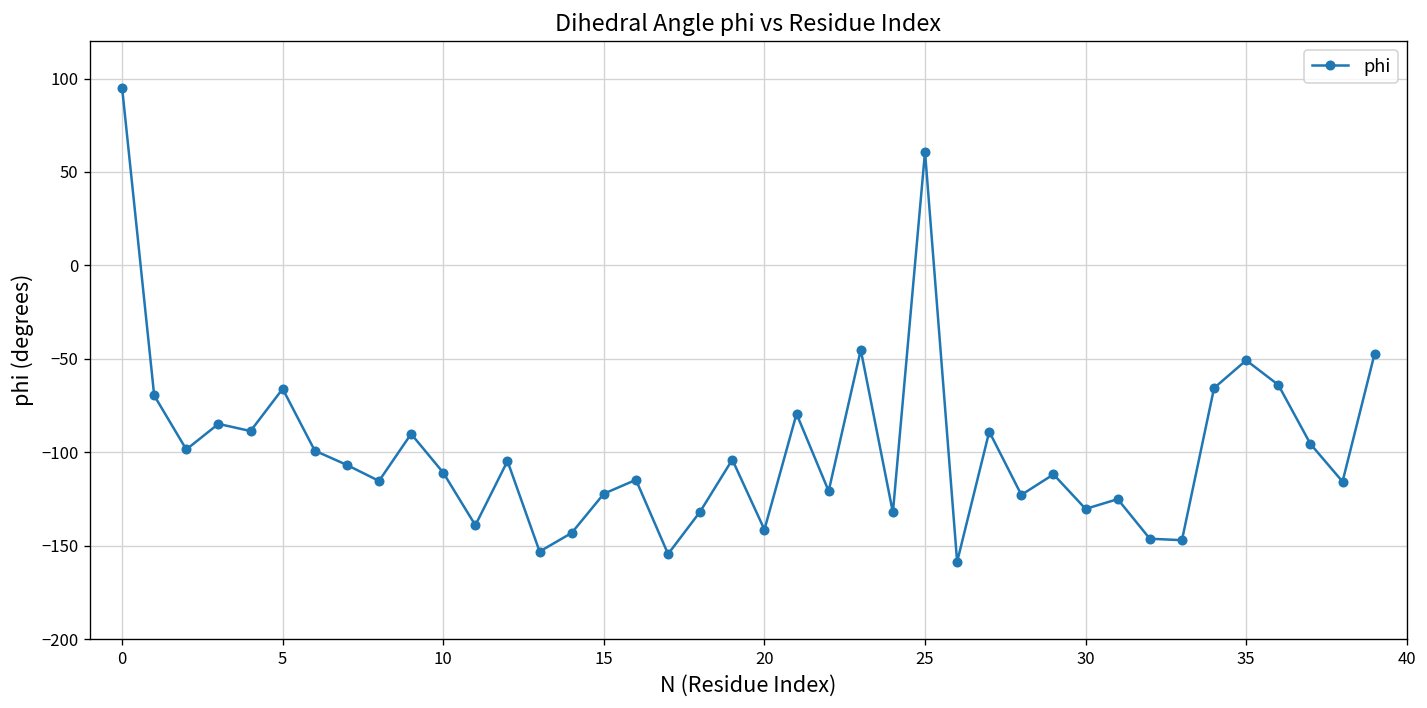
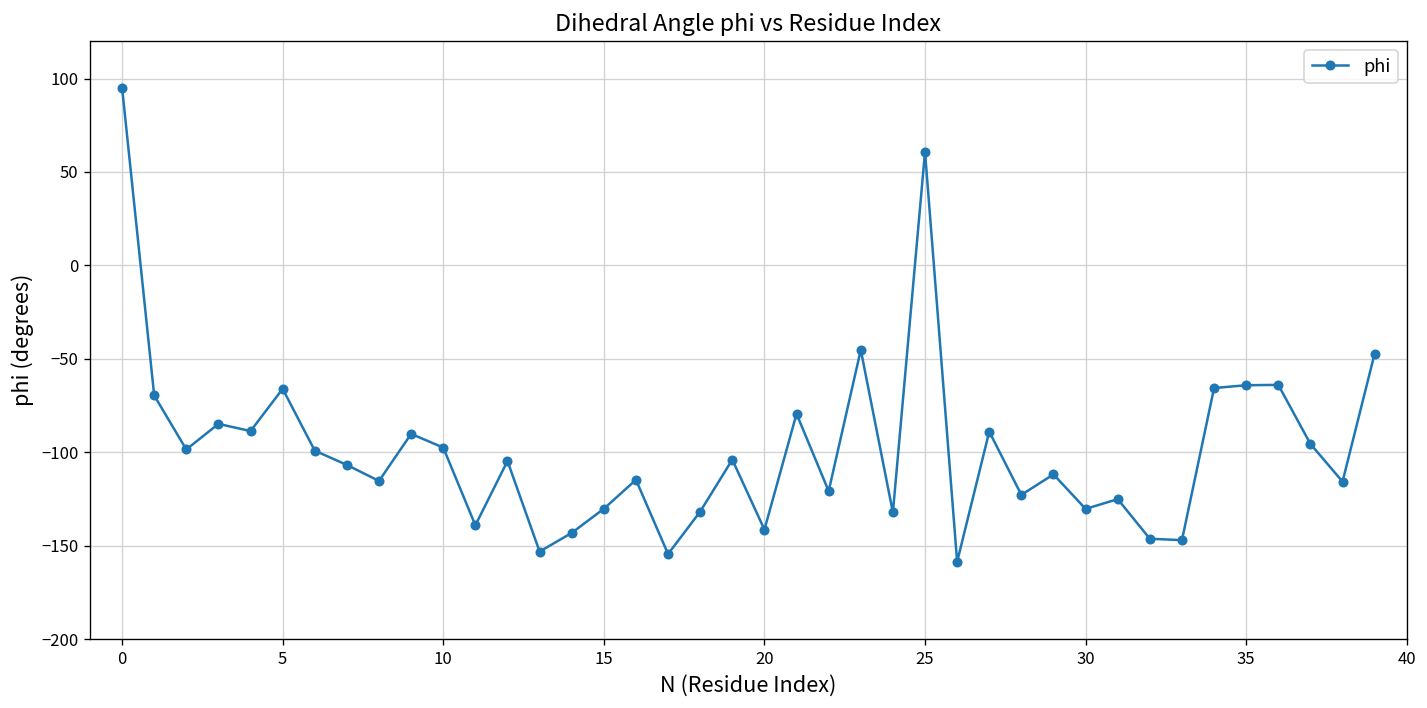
  {
    "0": 95,
    "5": -66,
-   "10": -111,
-   "15": -122,
+   "10": -98,
+   "15": -130,
    "20": -141,
    "25": 61,
    "30": -130,
-   "35": -51
+   "35": -64
  }
